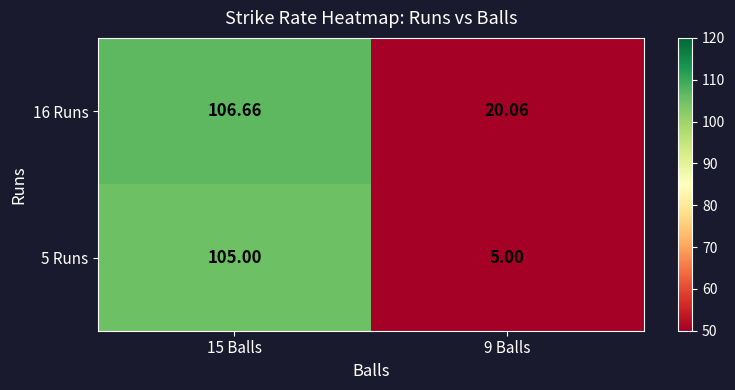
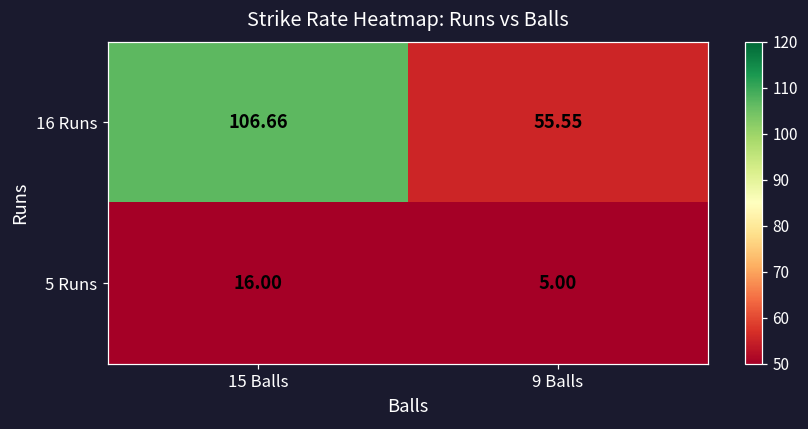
  {
    "16 Runs": {
      "15 Balls": 106.66,
-     "9 Balls": 20.06
+     "9 Balls": 55.55
    },
    "5 Runs": {
-     "15 Balls": 105.00,
+     "15 Balls": 16.00,
      "9 Balls": 5.00
    }
  }
